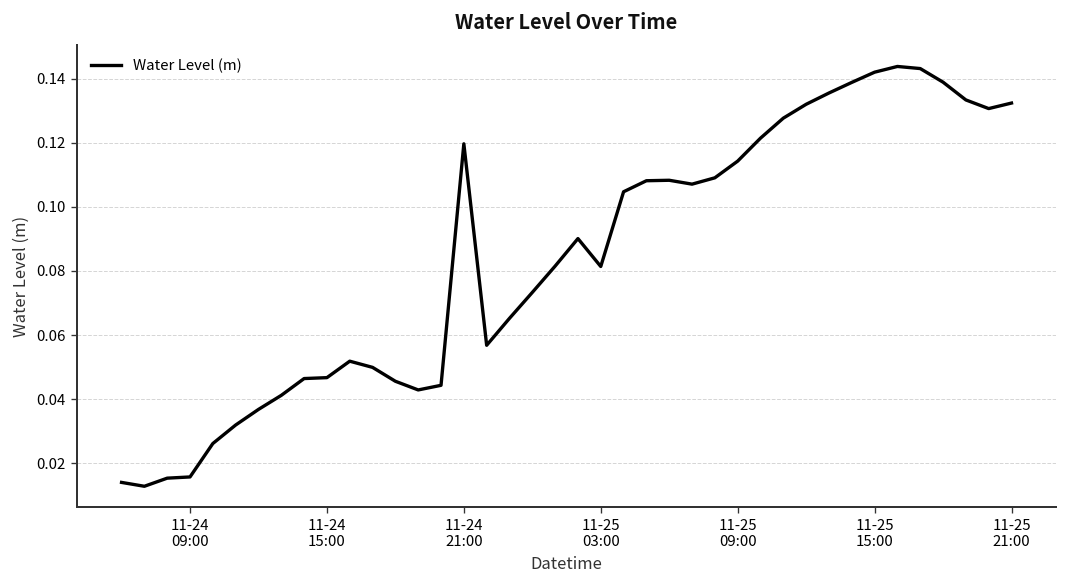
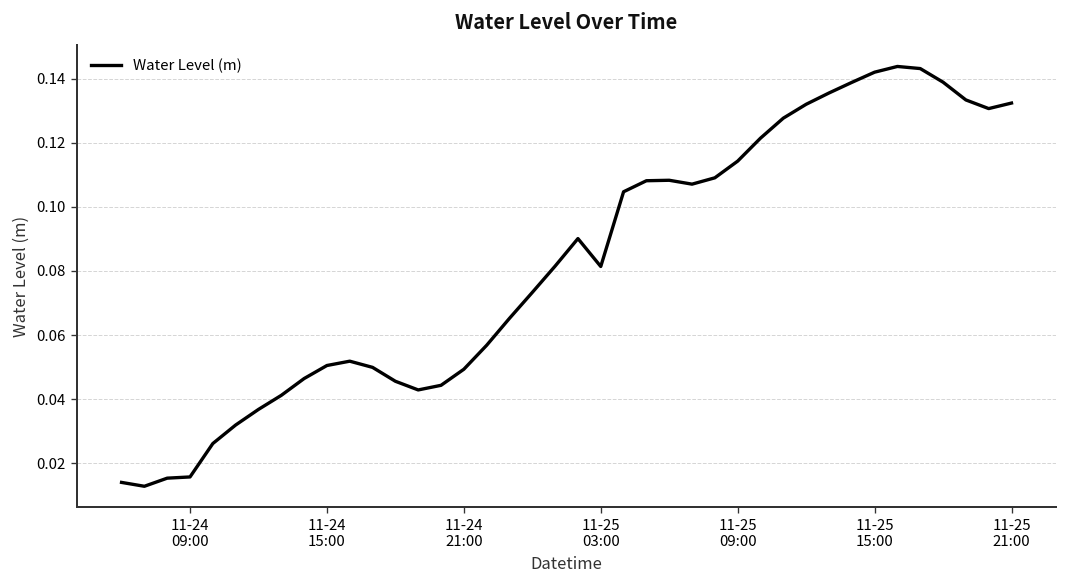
  {
    "11-24 09:00": 0.016,
-   "11-24 15:00": 0.047,
-   "11-24 21:00": 0.120,
+   "11-24 15:00": 0.051,
+   "11-24 21:00": 0.049,
    "11-25 03:00": 0.081,
    "11-25 09:00": 0.114,
    "11-25 15:00": 0.142,
    "11-25 21:00": 0.132
  }
